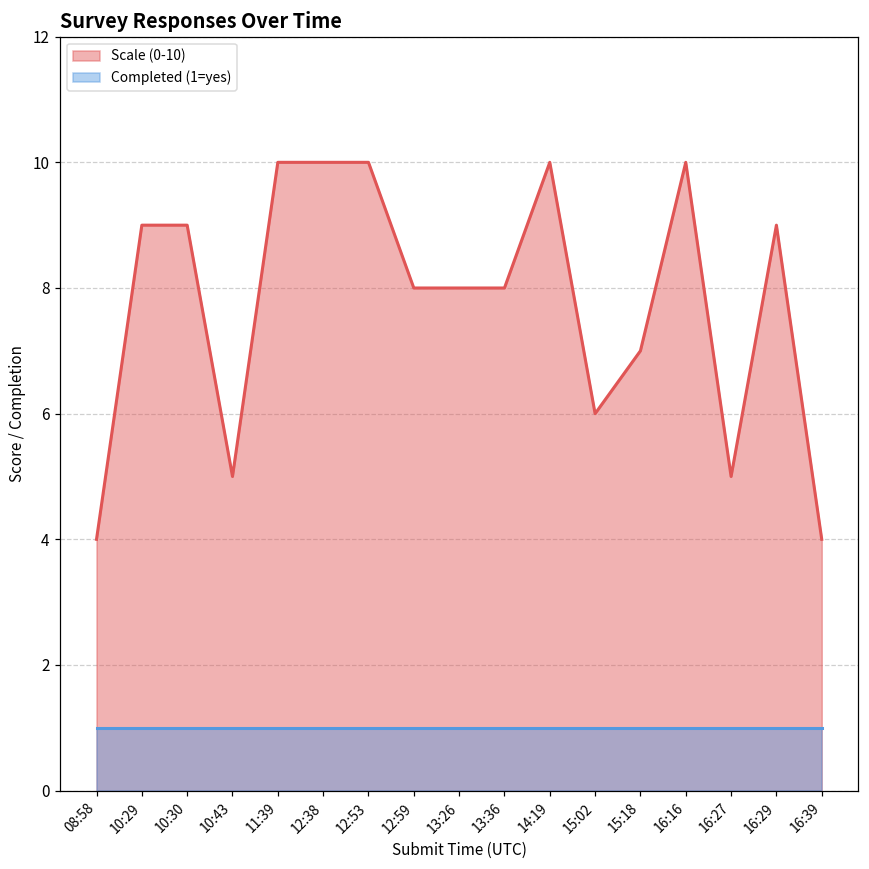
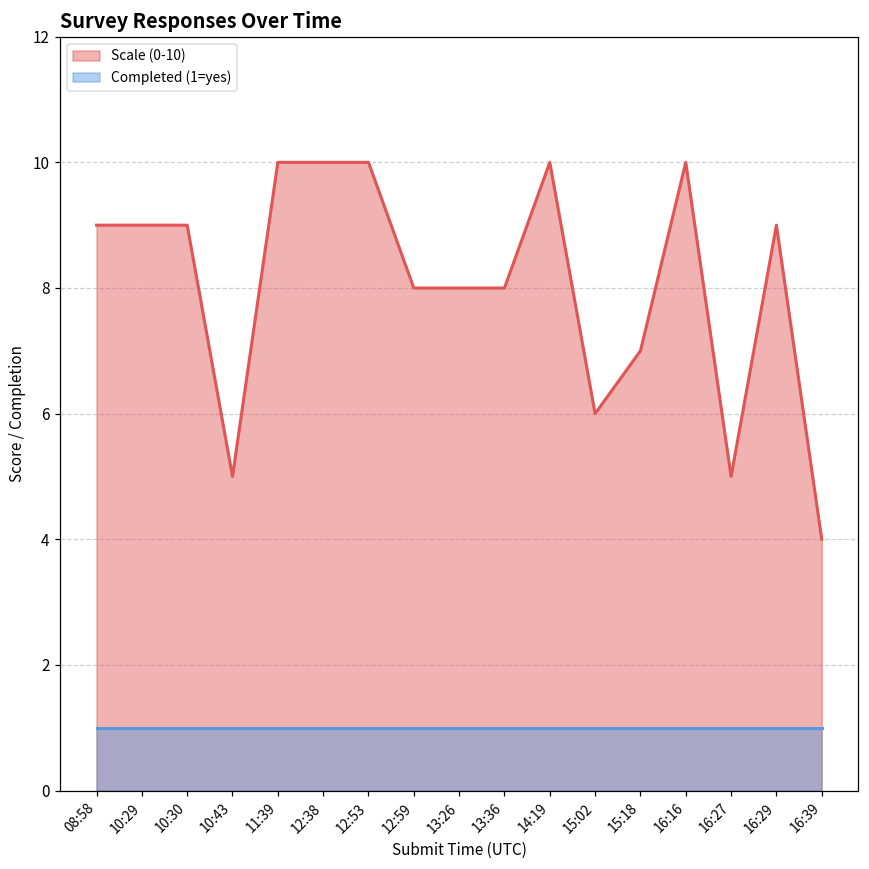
  {
    "Scale (0-10)": {
-     "08:58": 4,
+     "08:58": 9,
      "10:29": 9,
      "10:30": 9,
      "10:43": 5,
      "11:39": 10,
      "12:38": 10,
      "12:53": 10,
      "12:59": 8,
      "13:26": 8,
      "13:36": 8,
      "14:19": 10,
      "15:02": 6,
      "15:18": 7,
      "16:16": 10,
      "16:27": 5,
      "16:29": 9,
      "16:39": 4
    },
    "Completed (1=yes)": {
      "08:58": 1,
      "10:29": 1,
      "10:30": 1,
      "10:43": 1,
      "11:39": 1,
      "12:38": 1,
      "12:53": 1,
      "12:59": 1,
      "13:26": 1,
      "13:36": 1,
      "14:19": 1,
      "15:02": 1,
      "15:18": 1,
      "16:16": 1,
      "16:27": 1,
      "16:29": 1,
      "16:39": 1
    }
  }
